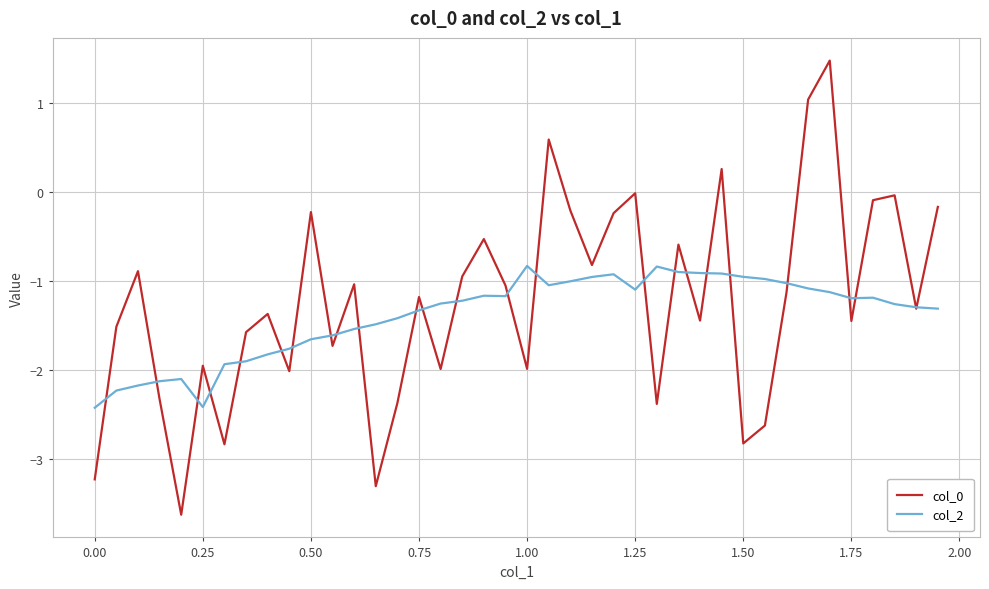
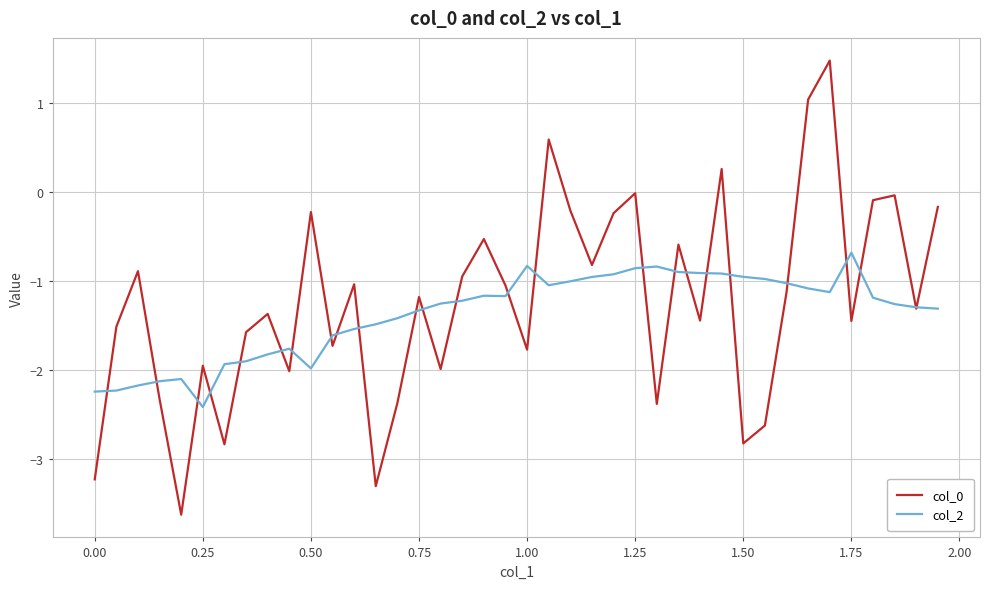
  {
    "col_0": {
      "0.00": -3.2,
      "0.25": -2.0,
      "0.50": -0.2,
      "0.75": -1.2,
-     "1.00": -2.0,
+     "1.00": -1.8,
      "1.25": 0.0,
      "1.50": -2.8,
      "1.75": -1.5
    },
    "col_2": {
-     "0.00": -2.4,
+     "0.00": -2.2,
      "0.25": -2.4,
-     "0.50": -1.7,
+     "0.50": -2.0,
      "0.75": -1.3,
      "1.00": -0.8,
-     "1.25": -1.1,
+     "1.25": -0.9,
      "1.50": -1.0,
-     "1.75": -1.2
+     "1.75": -0.7
    }
  }
